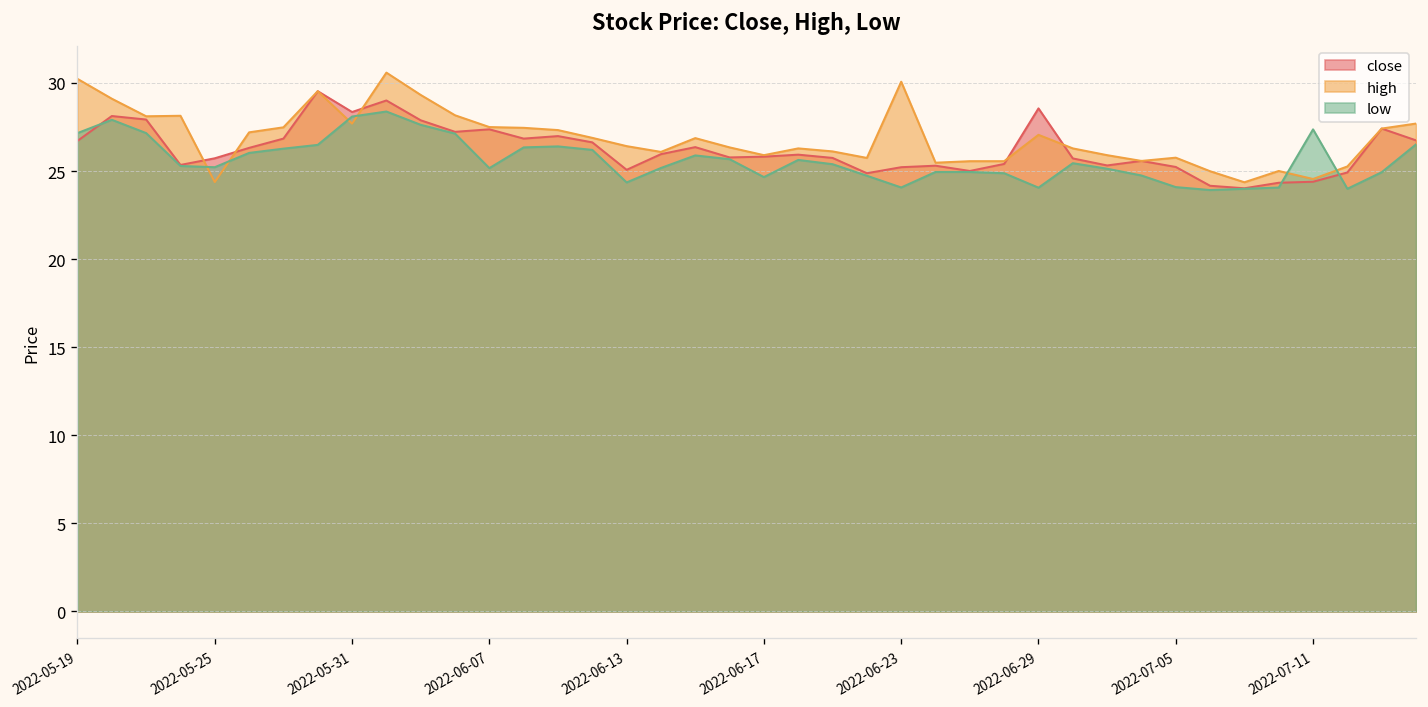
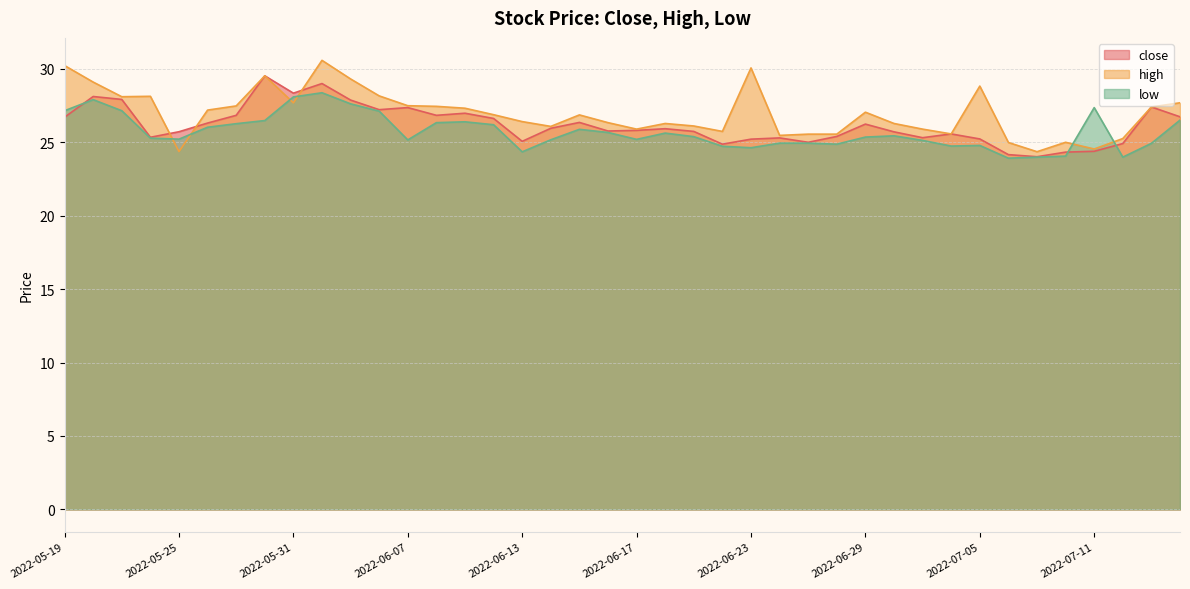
  {
    "close": {
      "2022-05-19": 26.7,
      "2022-05-25": 25.7,
      "2022-05-31": 28.3,
      "2022-06-13": 25.1,
      "2022-06-23": 25.2,
-     "2022-06-29": 28.6,
+     "2022-06-29": 26.2,
      "2022-07-05": 25.2
    },
    "high": {
      "2022-05-19": 30.2,
      "2022-05-25": 24.4,
      "2022-05-31": 27.7,
      "2022-06-13": 26.4,
      "2022-06-23": 30.1,
      "2022-06-29": 27.1,
-     "2022-07-05": 25.8
+     "2022-07-05": 28.8
    },
    "low": {
      "2022-05-19": 27.2,
      "2022-05-25": 25.2,
      "2022-05-31": 28.1,
      "2022-06-07": 25.2,
      "2022-06-13": 24.4,
-     "2022-06-17": 24.7,
-     "2022-06-23": 24.1,
-     "2022-06-29": 24.1,
-     "2022-07-05": 24.1,
+     "2022-06-17": 25.2,
+     "2022-06-23": 24.6,
+     "2022-06-29": 25.4,
+     "2022-07-05": 24.8,
      "2022-07-11": 27.4
    }
  }
